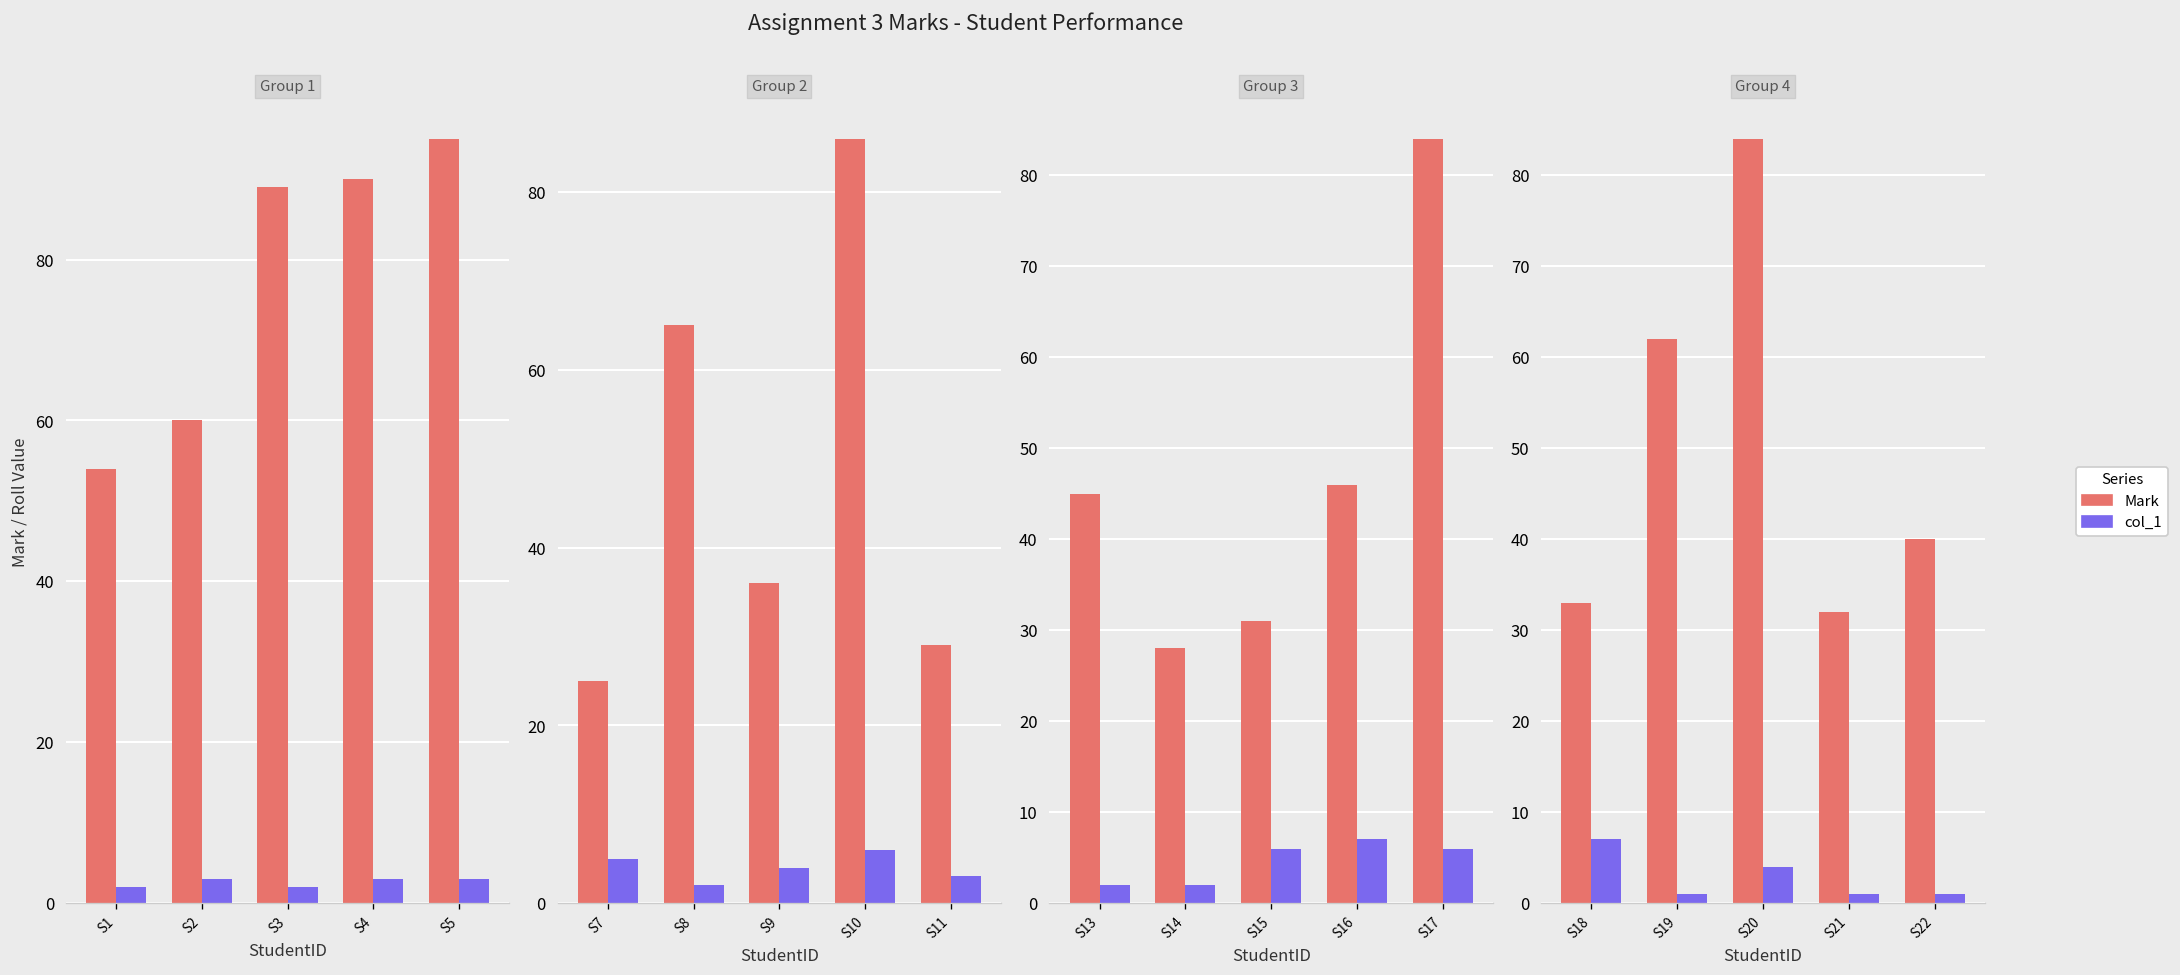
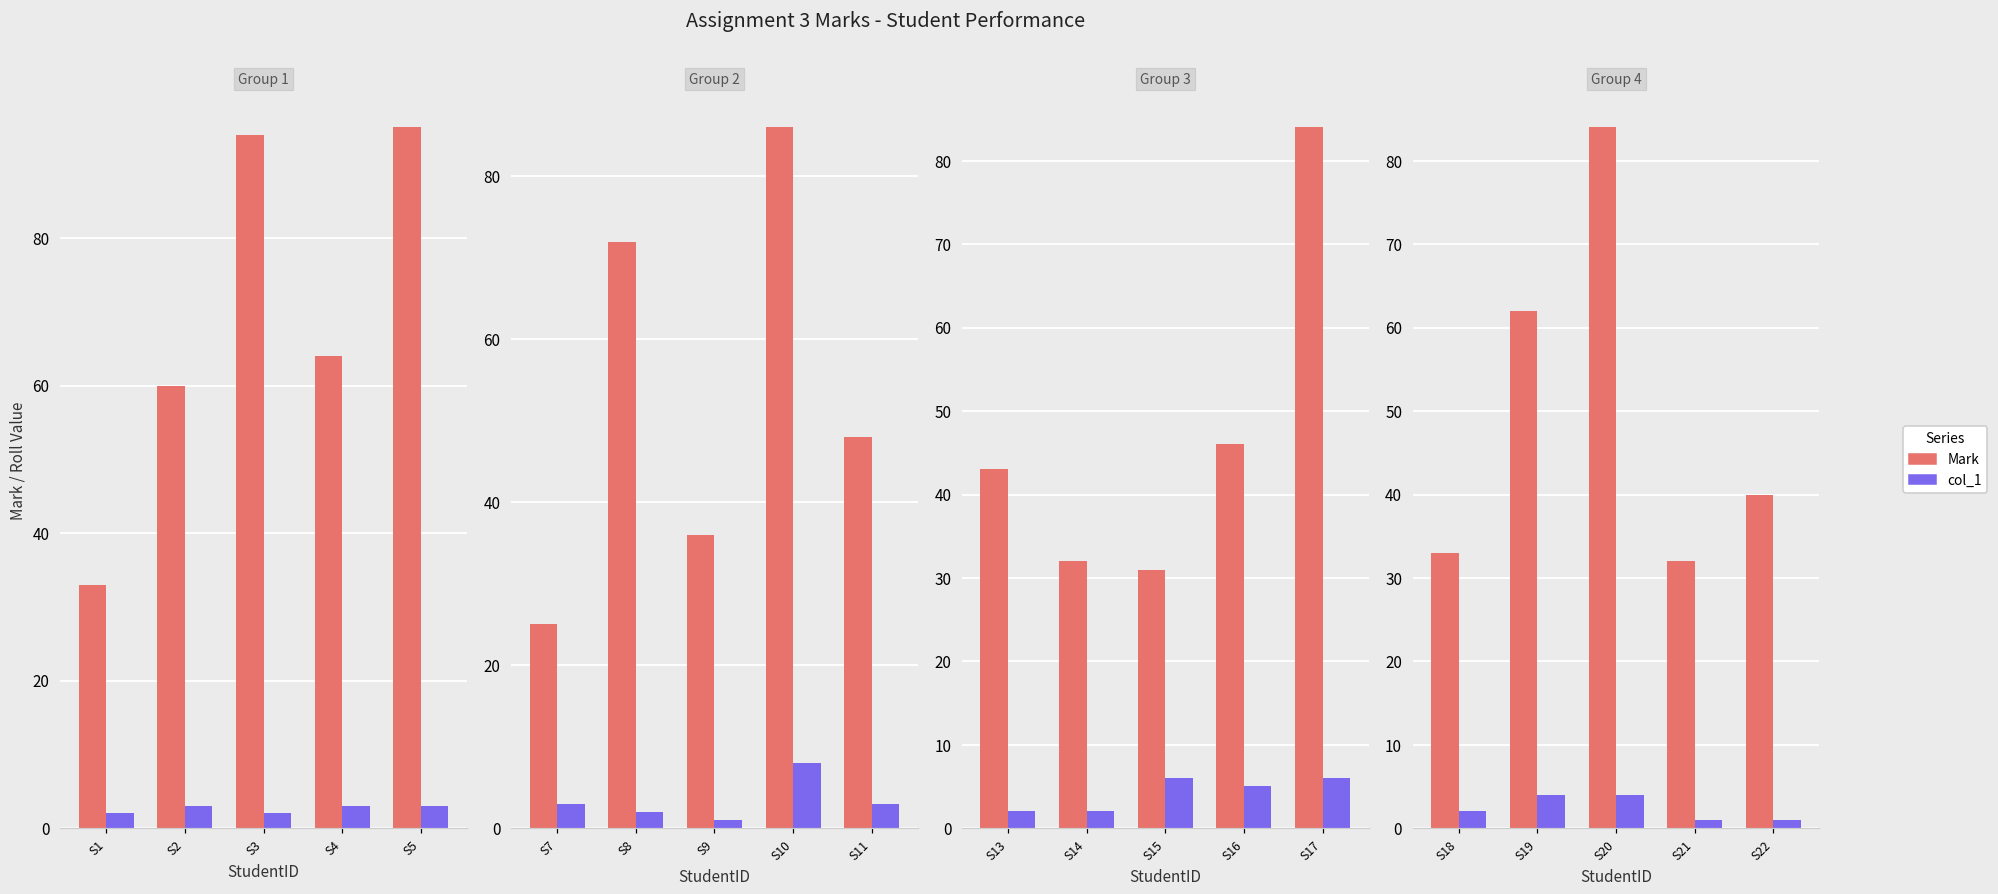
  {
    "Group 1": {
      "Mark": {
-       "S1": 54,
+       "S1": 33,
        "S2": 60,
-       "S3": 89,
-       "S4": 90,
+       "S3": 94,
+       "S4": 64,
        "S5": 95
      },
      "col_1": {
        "S1": 2,
        "S2": 3,
        "S3": 2,
        "S4": 3,
        "S5": 3
      }
    },
    "Group 2": {
      "Mark": {
        "S7": 25,
-       "S8": 65,
+       "S8": 72,
        "S9": 36,
        "S10": 86,
-       "S11": 29
+       "S11": 48
      },
      "col_1": {
-       "S7": 5,
+       "S7": 3,
        "S8": 2,
-       "S9": 4,
-       "S10": 6,
+       "S9": 1,
+       "S10": 8,
        "S11": 3
      }
    },
    "Group 3": {
      "Mark": {
-       "S13": 45,
-       "S14": 28,
+       "S13": 43,
+       "S14": 32,
        "S15": 31,
        "S16": 46,
        "S17": 84
      },
      "col_1": {
        "S13": 2,
        "S14": 2,
        "S15": 6,
-       "S16": 7,
+       "S16": 5,
        "S17": 6
      }
    },
    "Group 4": {
      "Mark": {
        "S18": 33,
        "S19": 62,
        "S20": 84,
        "S21": 32,
        "S22": 40
      },
      "col_1": {
-       "S18": 7,
-       "S19": 1,
+       "S18": 2,
+       "S19": 4,
        "S20": 4,
        "S21": 1,
        "S22": 1
      }
    }
  }
